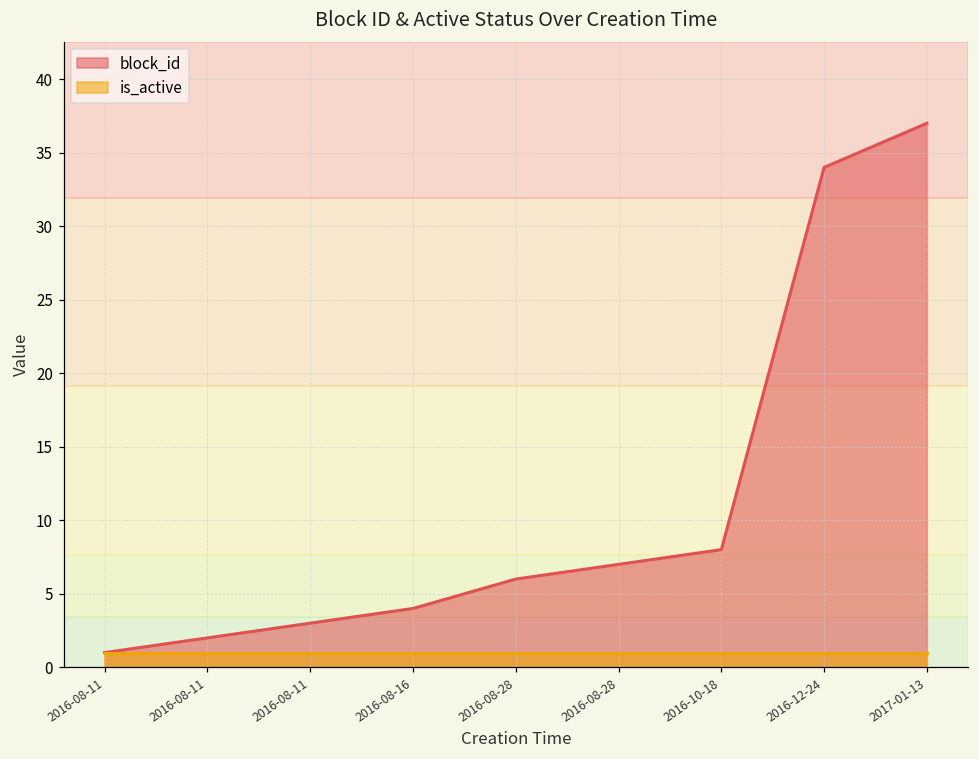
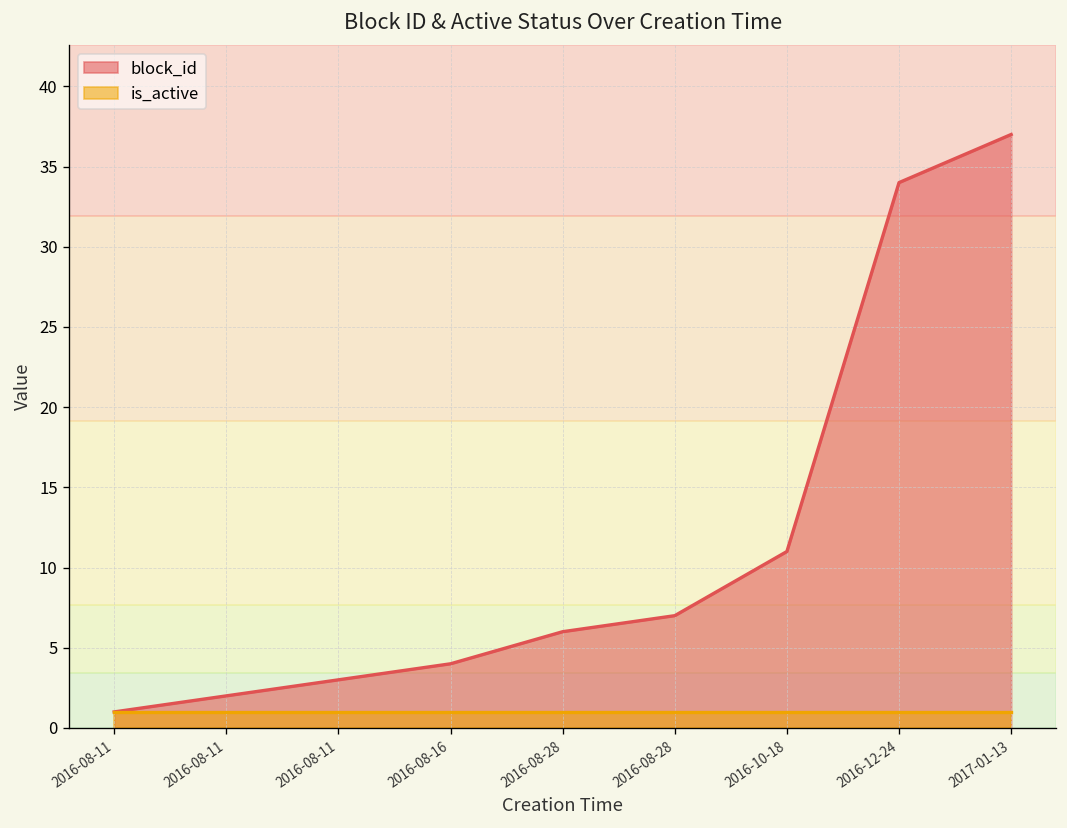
  {
    "block_id": {
      "2016-08-16": 4,
-     "2016-10-18": 8,
+     "2016-10-18": 11,
      "2016-12-24": 34,
      "2017-01-13": 37
    },
    "is_active": {
      "2016-08-16": 1,
      "2016-10-18": 1,
      "2016-12-24": 1,
      "2017-01-13": 1
    }
  }
